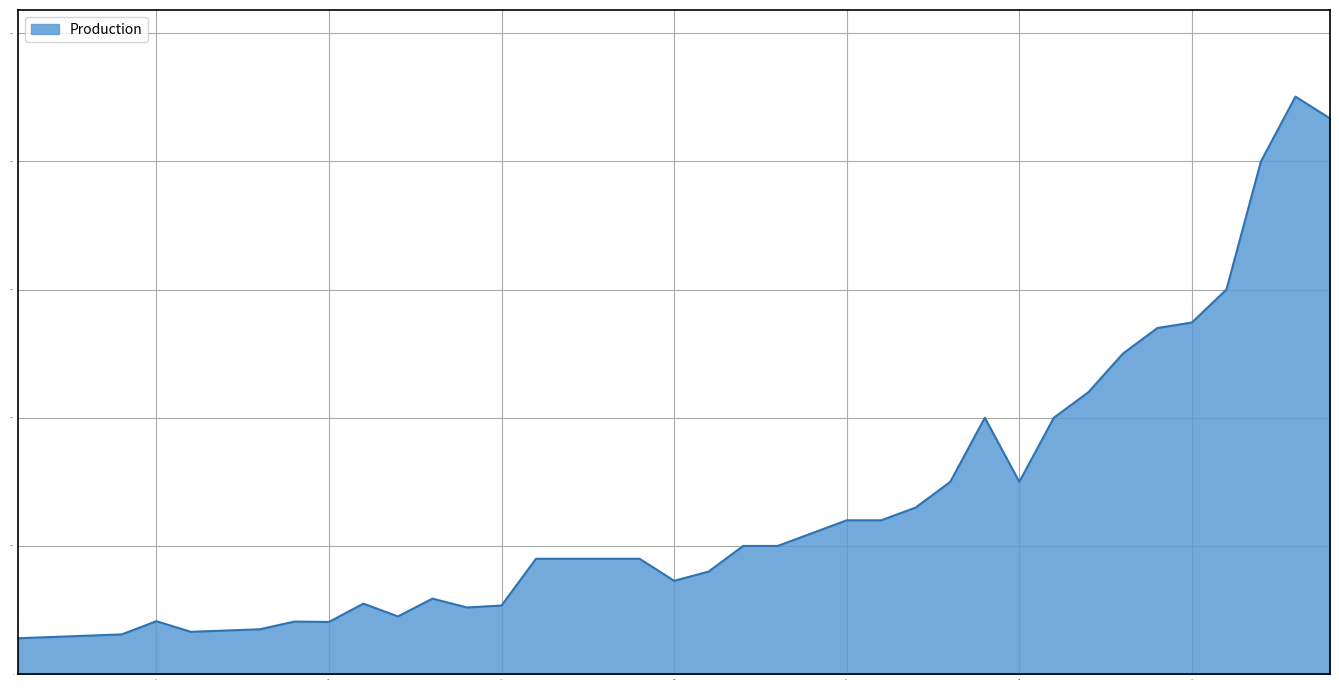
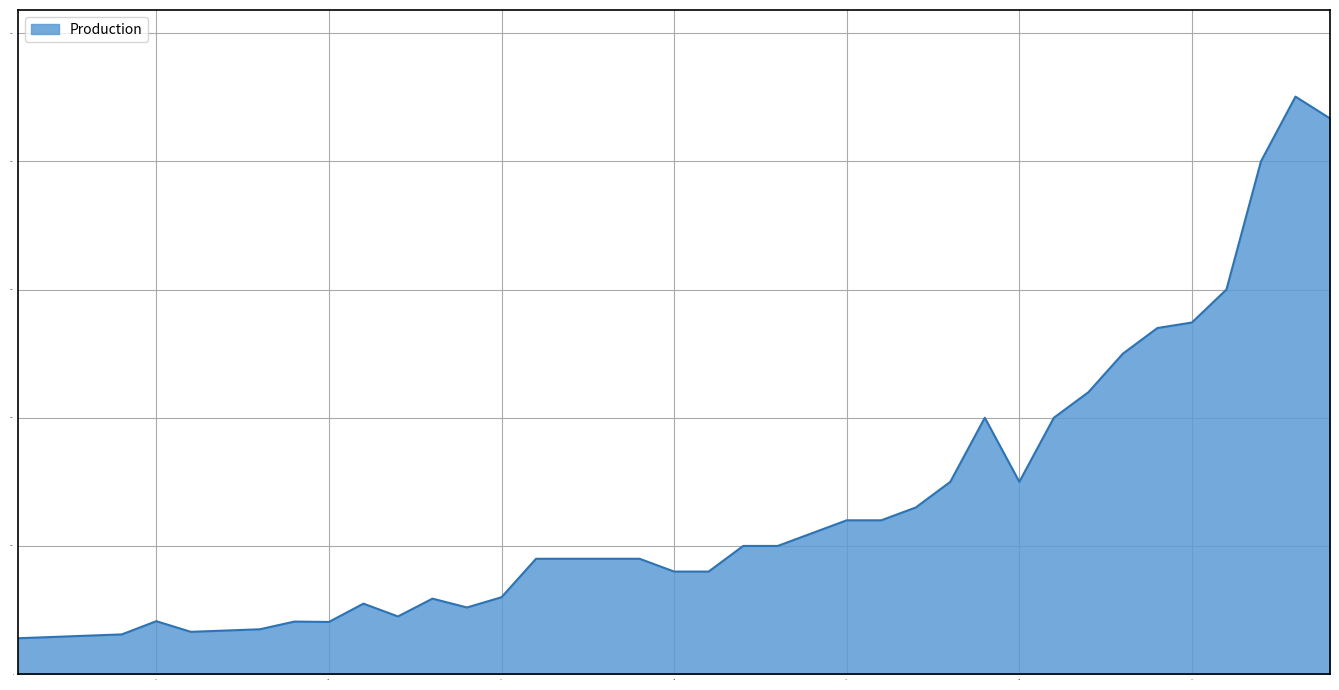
  {
    "1965": 410,
    "1970": 410,
-   "1975": 540,
-   "1980": 730,
+   "1975": 600,
+   "1980": 800,
    "1985": 1200,
    "1990": 1500,
    "1995": 2740
  }
